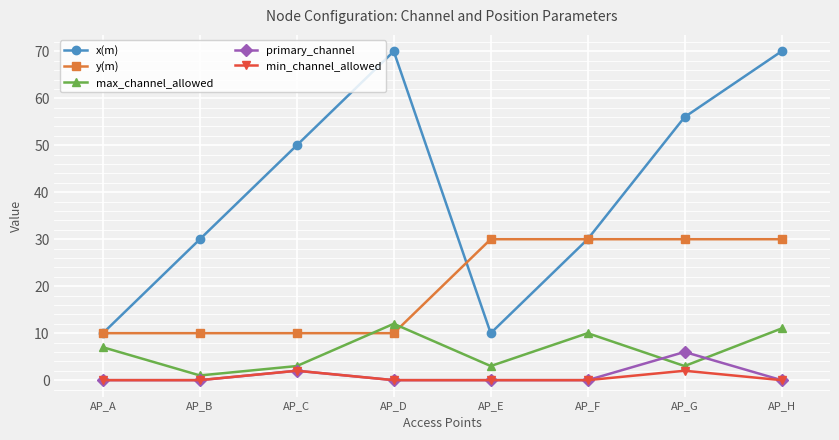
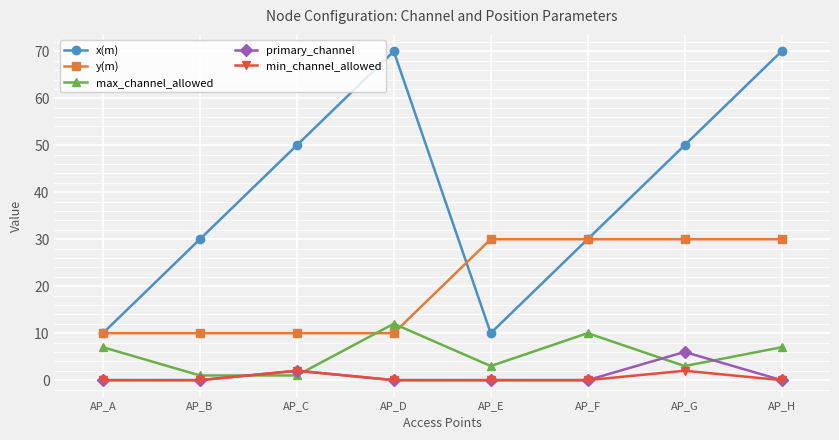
  {
    "x(m)": {
      "AP_B": 30,
      "AP_C": 50,
      "AP_D": 70,
      "AP_E": 10,
-     "AP_G": 56,
+     "AP_G": 50,
      "AP_H": 70
    },
    "max_channel_allowed": {
      "AP_A": 7,
      "AP_B": 1,
-     "AP_C": 3,
+     "AP_C": 1,
      "AP_D": 12,
      "AP_E": 3,
      "AP_F": 10,
      "AP_G": 3,
-     "AP_H": 11
+     "AP_H": 7
    },
    "primary_channel": {
      "AP_G": 6
    }
  }
